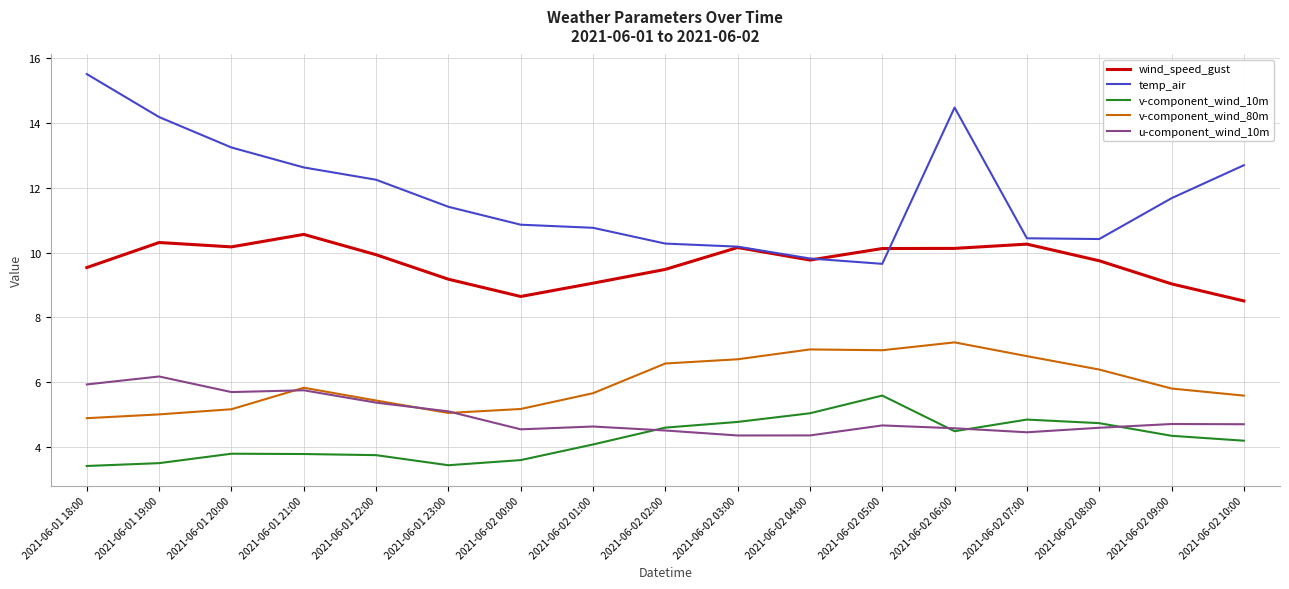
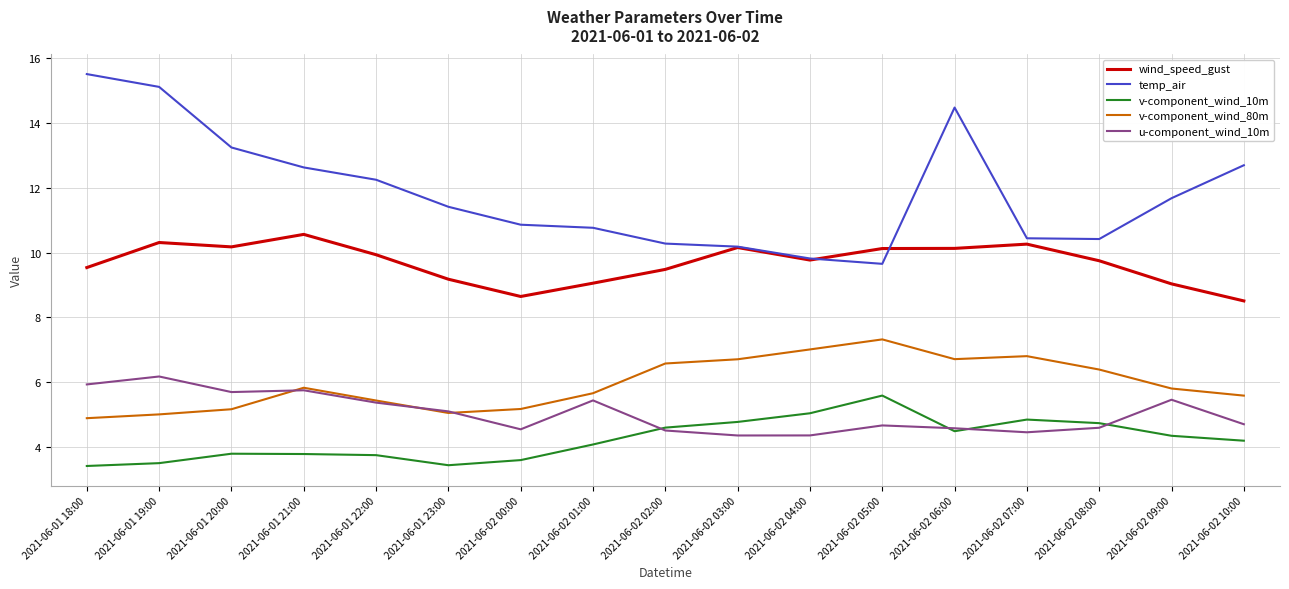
  {
    "wind_speed_gust": {
      "2021-06-01 18:00": 9.5,
      "2021-06-01 19:00": 10.3,
      "2021-06-01 20:00": 10.2,
      "2021-06-01 21:00": 10.6,
      "2021-06-01 22:00": 9.9,
      "2021-06-01 23:00": 9.2,
      "2021-06-02 00:00": 8.6,
      "2021-06-02 01:00": 9.1,
      "2021-06-02 02:00": 9.5,
      "2021-06-02 05:00": 10.1,
      "2021-06-02 06:00": 10.1,
      "2021-06-02 07:00": 10.3,
      "2021-06-02 08:00": 9.7,
      "2021-06-02 09:00": 9.0,
      "2021-06-02 10:00": 8.5
    },
    "temp_air": {
      "2021-06-01 18:00": 15.5,
-     "2021-06-01 19:00": 14.2,
+     "2021-06-01 19:00": 15.1,
      "2021-06-01 20:00": 13.2,
      "2021-06-01 21:00": 12.6,
      "2021-06-01 22:00": 12.2,
      "2021-06-01 23:00": 11.4,
      "2021-06-02 00:00": 10.9,
      "2021-06-02 01:00": 10.8,
      "2021-06-02 02:00": 10.3,
      "2021-06-02 05:00": 9.7,
      "2021-06-02 06:00": 14.5,
      "2021-06-02 07:00": 10.4,
      "2021-06-02 08:00": 10.4,
      "2021-06-02 09:00": 11.7,
      "2021-06-02 10:00": 12.7
    },
    "v-component_wind_10m": {
      "2021-06-01 18:00": 3.4,
      "2021-06-01 19:00": 3.5,
      "2021-06-01 20:00": 3.8,
      "2021-06-01 21:00": 3.8,
      "2021-06-01 22:00": 3.8,
      "2021-06-01 23:00": 3.4,
      "2021-06-02 00:00": 3.6,
      "2021-06-02 01:00": 4.1,
      "2021-06-02 02:00": 4.6,
      "2021-06-02 03:00": 4.8,
      "2021-06-02 04:00": 5.0,
      "2021-06-02 05:00": 5.6,
      "2021-06-02 06:00": 4.5,
      "2021-06-02 07:00": 4.8,
      "2021-06-02 08:00": 4.7,
      "2021-06-02 09:00": 4.3,
      "2021-06-02 10:00": 4.2
    },
    "v-component_wind_80m": {
      "2021-06-01 18:00": 4.9,
      "2021-06-01 19:00": 5.0,
      "2021-06-01 20:00": 5.2,
      "2021-06-01 21:00": 5.8,
      "2021-06-02 00:00": 5.2,
      "2021-06-02 01:00": 5.7,
      "2021-06-02 02:00": 6.6,
      "2021-06-02 03:00": 6.7,
      "2021-06-02 04:00": 7.0,
-     "2021-06-02 05:00": 7.0,
-     "2021-06-02 06:00": 7.2,
+     "2021-06-02 05:00": 7.3,
+     "2021-06-02 06:00": 6.7,
      "2021-06-02 07:00": 6.8,
      "2021-06-02 08:00": 6.4,
      "2021-06-02 09:00": 5.8,
      "2021-06-02 10:00": 5.6
    },
    "u-component_wind_10m": {
      "2021-06-01 18:00": 5.9,
      "2021-06-01 19:00": 6.2,
      "2021-06-01 20:00": 5.7,
      "2021-06-01 21:00": 5.8,
      "2021-06-02 00:00": 4.5,
-     "2021-06-02 01:00": 4.6,
+     "2021-06-02 01:00": 5.4,
      "2021-06-02 02:00": 4.5,
      "2021-06-02 03:00": 4.4,
      "2021-06-02 04:00": 4.4,
      "2021-06-02 05:00": 4.7,
      "2021-06-02 06:00": 4.6,
      "2021-06-02 07:00": 4.5,
      "2021-06-02 08:00": 4.6,
-     "2021-06-02 09:00": 4.7,
+     "2021-06-02 09:00": 5.5,
      "2021-06-02 10:00": 4.7
    }
  }
